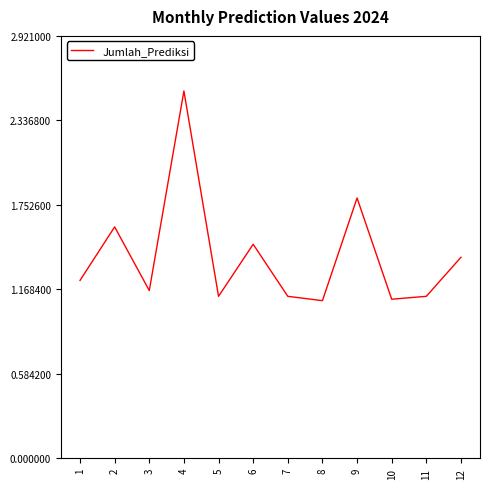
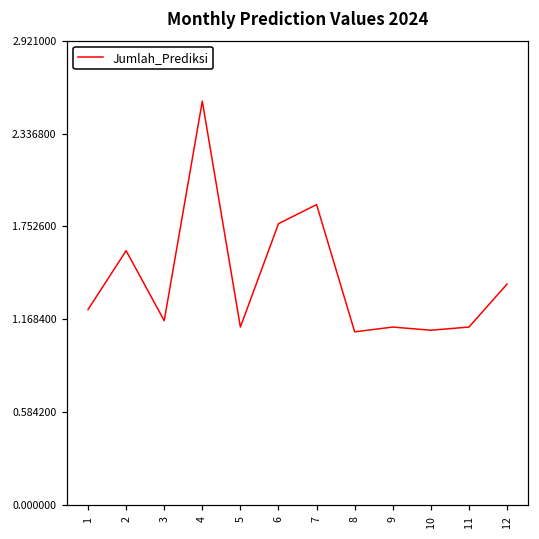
  {
    "1": 1.23,
    "2": 1.60,
    "3": 1.16,
    "4": 2.54,
    "5": 1.12,
-   "6": 1.48,
-   "7": 1.12,
+   "6": 1.77,
+   "7": 1.89,
    "8": 1.09,
-   "9": 1.80,
+   "9": 1.12,
    "10": 1.10,
    "11": 1.12,
    "12": 1.39
  }
